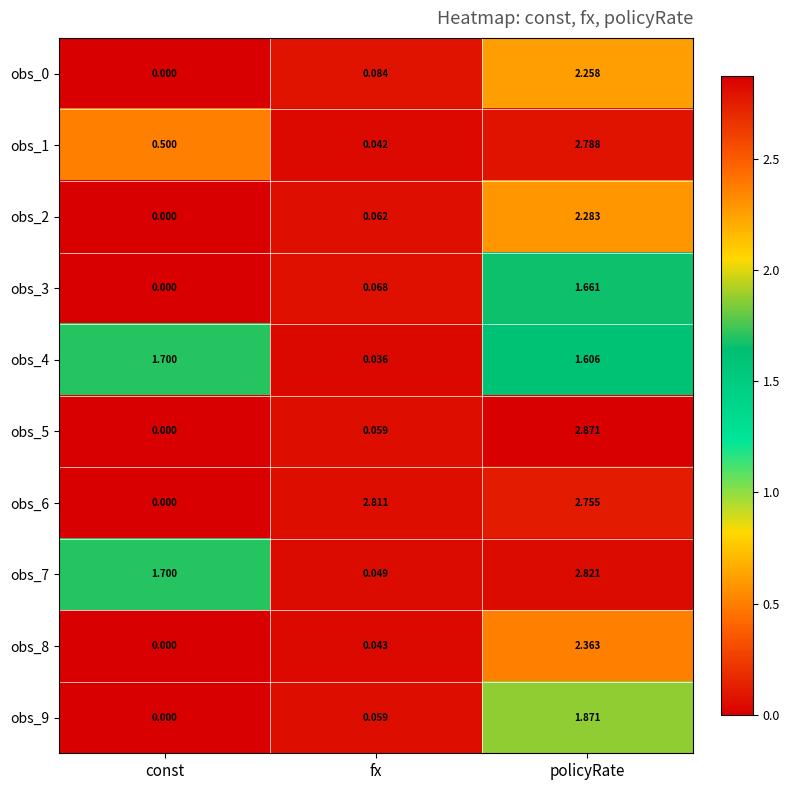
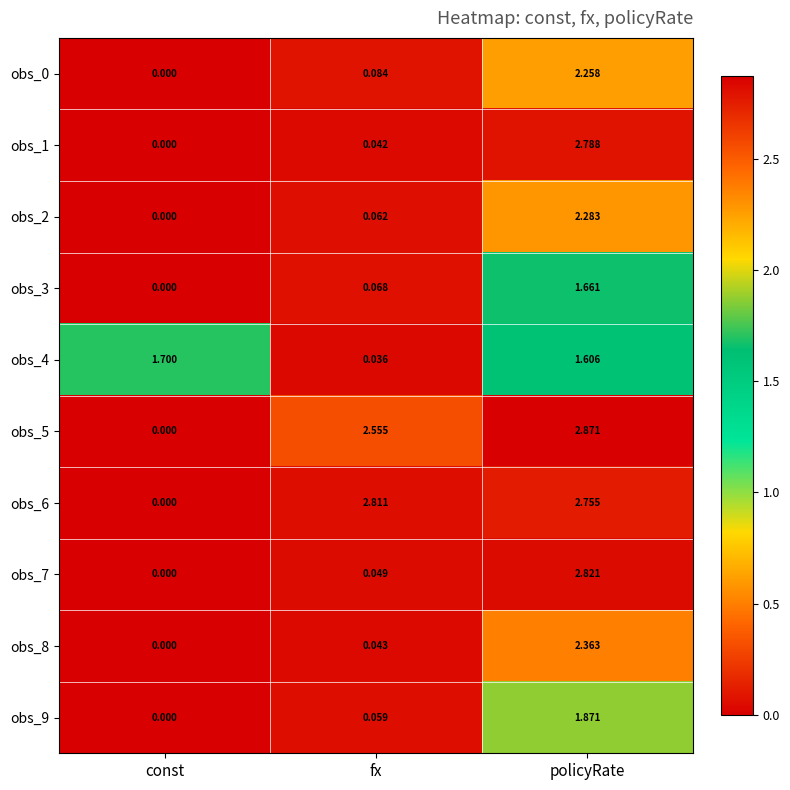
  {
    "obs_0": {
      "const": 0.000,
      "fx": 0.084,
      "policyRate": 2.258
    },
    "obs_1": {
-     "const": 0.500,
+     "const": 0.000,
      "fx": 0.042,
      "policyRate": 2.788
    },
    "obs_2": {
      "const": 0.000,
      "fx": 0.062,
      "policyRate": 2.283
    },
    "obs_3": {
      "const": 0.000,
      "fx": 0.068,
      "policyRate": 1.661
    },
    "obs_4": {
      "const": 1.700,
      "fx": 0.036,
      "policyRate": 1.606
    },
    "obs_5": {
      "const": 0.000,
-     "fx": 0.059,
+     "fx": 2.555,
      "policyRate": 2.871
    },
    "obs_6": {
      "const": 0.000,
      "fx": 2.811,
      "policyRate": 2.755
    },
    "obs_7": {
-     "const": 1.700,
+     "const": 0.000,
      "fx": 0.049,
      "policyRate": 2.821
    },
    "obs_8": {
      "const": 0.000,
      "fx": 0.043,
      "policyRate": 2.363
    },
    "obs_9": {
      "const": 0.000,
      "fx": 0.059,
      "policyRate": 1.871
    }
  }
